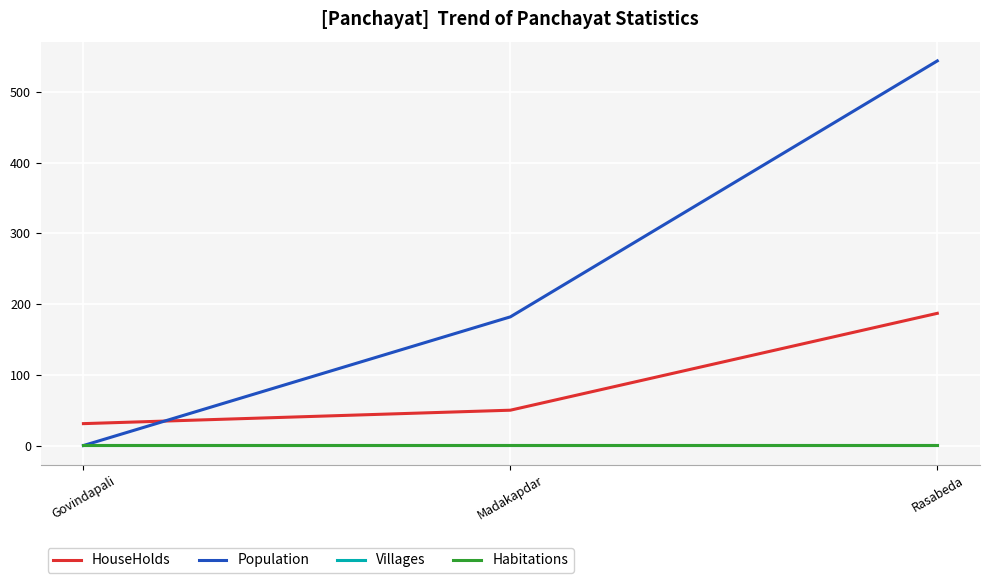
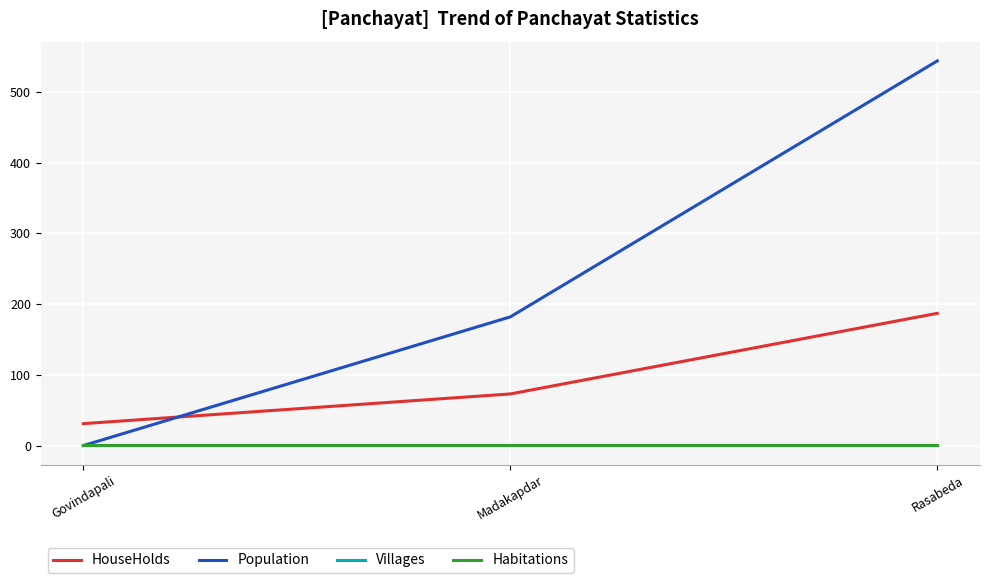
  {
    "HouseHolds": {
      "Govindapali": 30,
-     "Madakapdar": 50,
+     "Madakapdar": 70,
      "Rasabeda": 190
    },
    "Population": {
      "Madakapdar": 180,
      "Rasabeda": 540
    },
    "Habitations": {
      "Madakapdar": 0,
      "Rasabeda": 0
    }
  }
